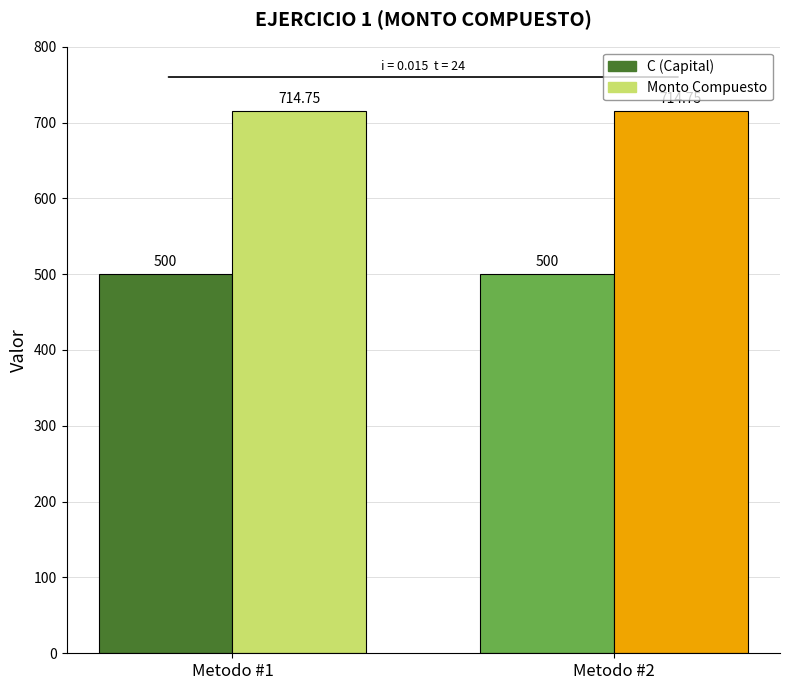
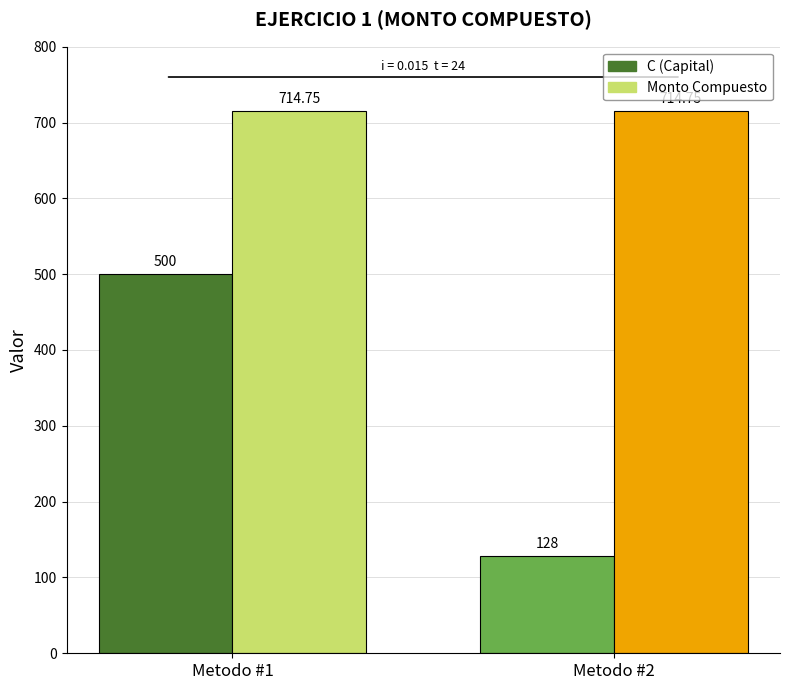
  {
    "C (Capital)": {
      "Metodo #1": 500,
-     "Metodo #2": 500
+     "Metodo #2": 128
    },
    "Monto Compuesto": {
      "Metodo #1": 714.75
    }
  }
